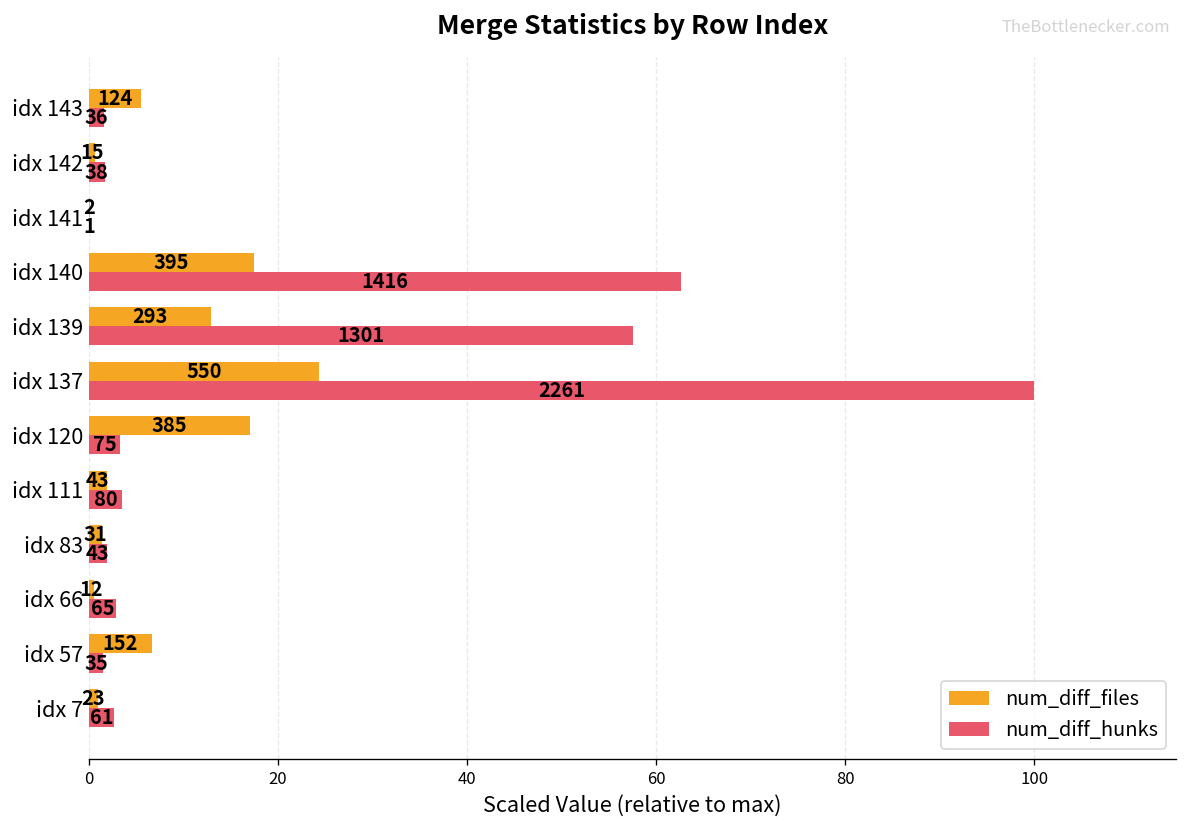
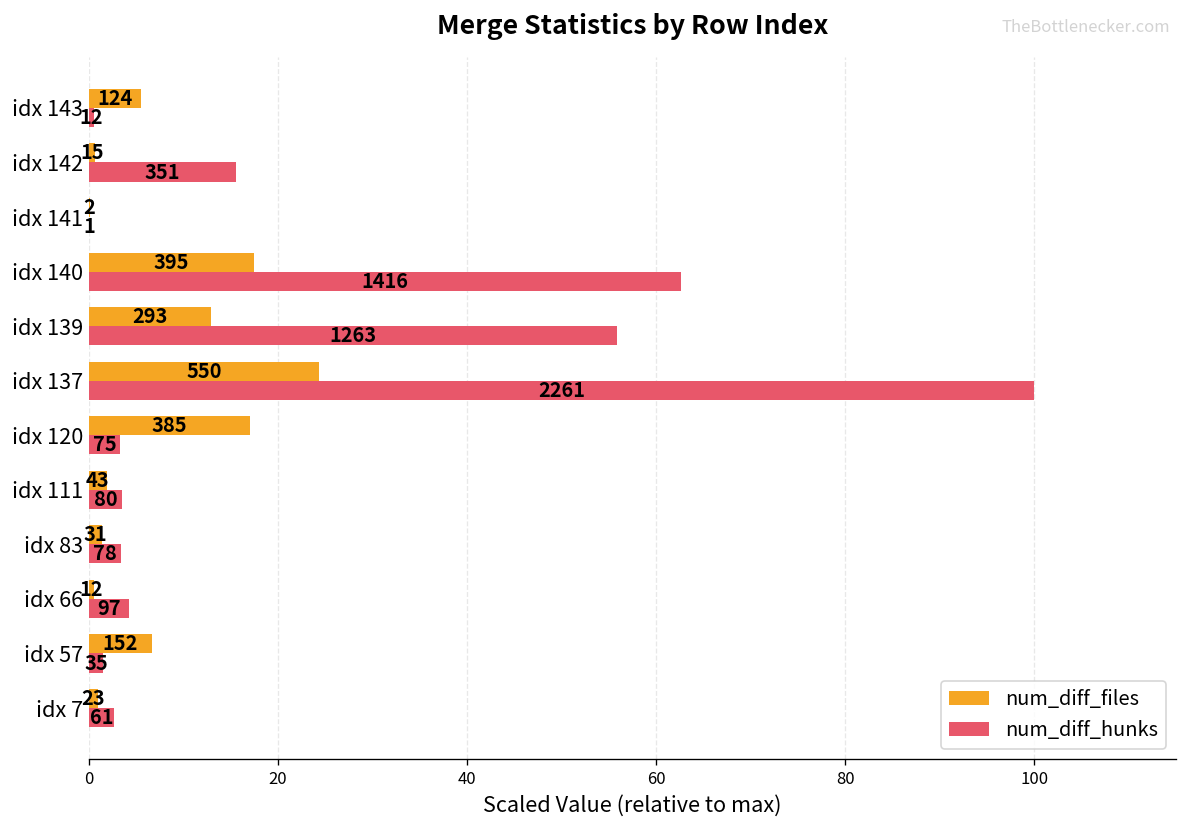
  {
    "num_diff_hunks": {
-     "idx 143": 36,
-     "idx 142": 38,
-     "idx 139": 1301,
-     "idx 83": 43,
-     "idx 66": 65
+     "idx 143": 12,
+     "idx 142": 351,
+     "idx 139": 1263,
+     "idx 83": 78,
+     "idx 66": 97
    }
  }
